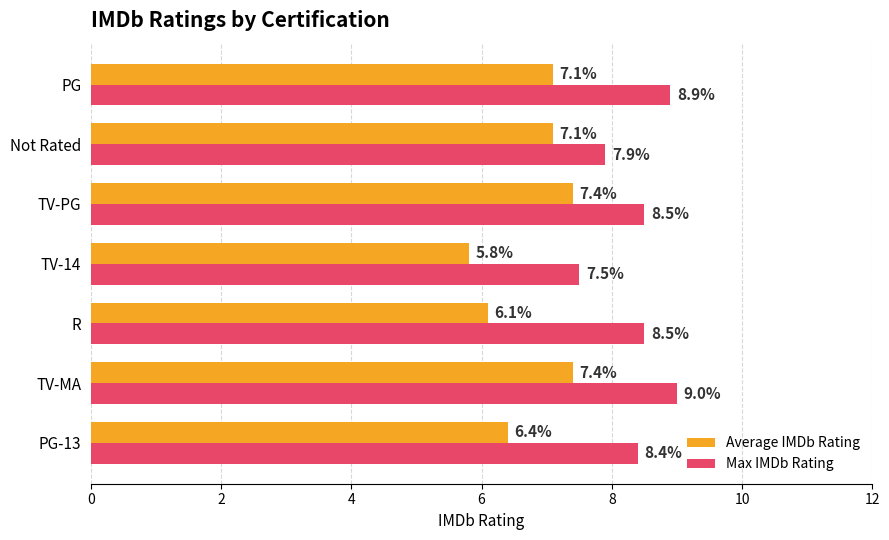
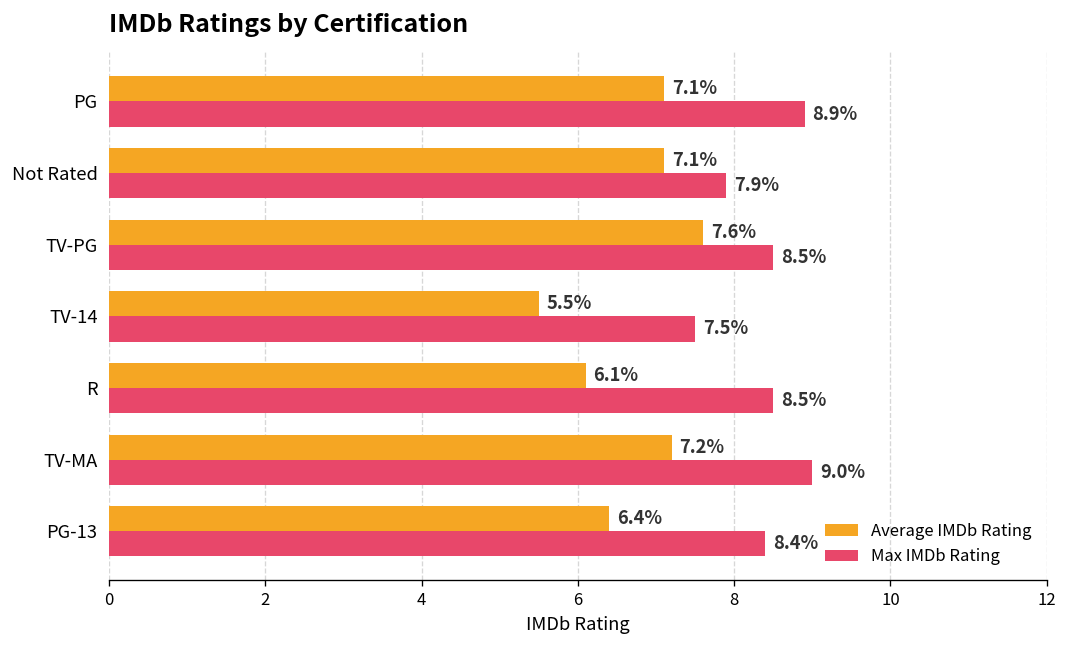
  {
    "Average IMDb Rating": {
      "PG": "7.1%",
      "Not Rated": "7.1%",
-     "TV-PG": "7.4%",
-     "TV-14": "5.8%",
+     "TV-PG": "7.6%",
+     "TV-14": "5.5%",
      "R": "6.1%",
-     "TV-MA": "7.4%",
+     "TV-MA": "7.2%",
      "PG-13": "6.4%"
    },
    "Max IMDb Rating": {
      "PG": "8.9%",
      "Not Rated": "7.9%",
      "TV-PG": "8.5%",
      "TV-14": "7.5%",
      "R": "8.5%",
      "TV-MA": "9.0%",
      "PG-13": "8.4%"
    }
  }
